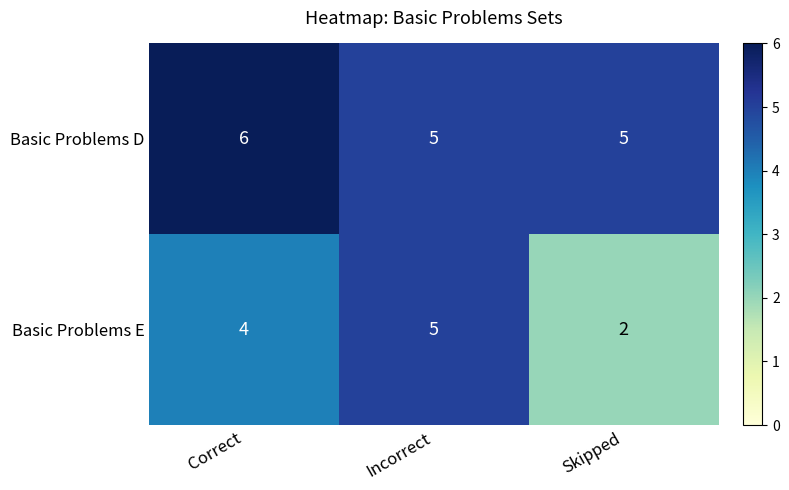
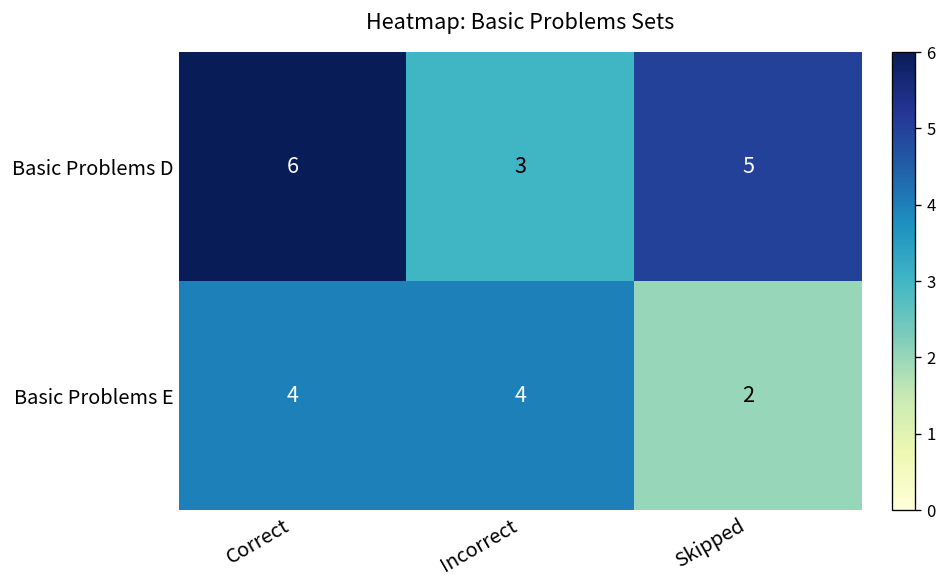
  {
    "Basic Problems D": {
      "Correct": 6,
-     "Incorrect": 5,
+     "Incorrect": 3,
      "Skipped": 5
    },
    "Basic Problems E": {
      "Correct": 4,
-     "Incorrect": 5,
+     "Incorrect": 4,
      "Skipped": 2
    }
  }
